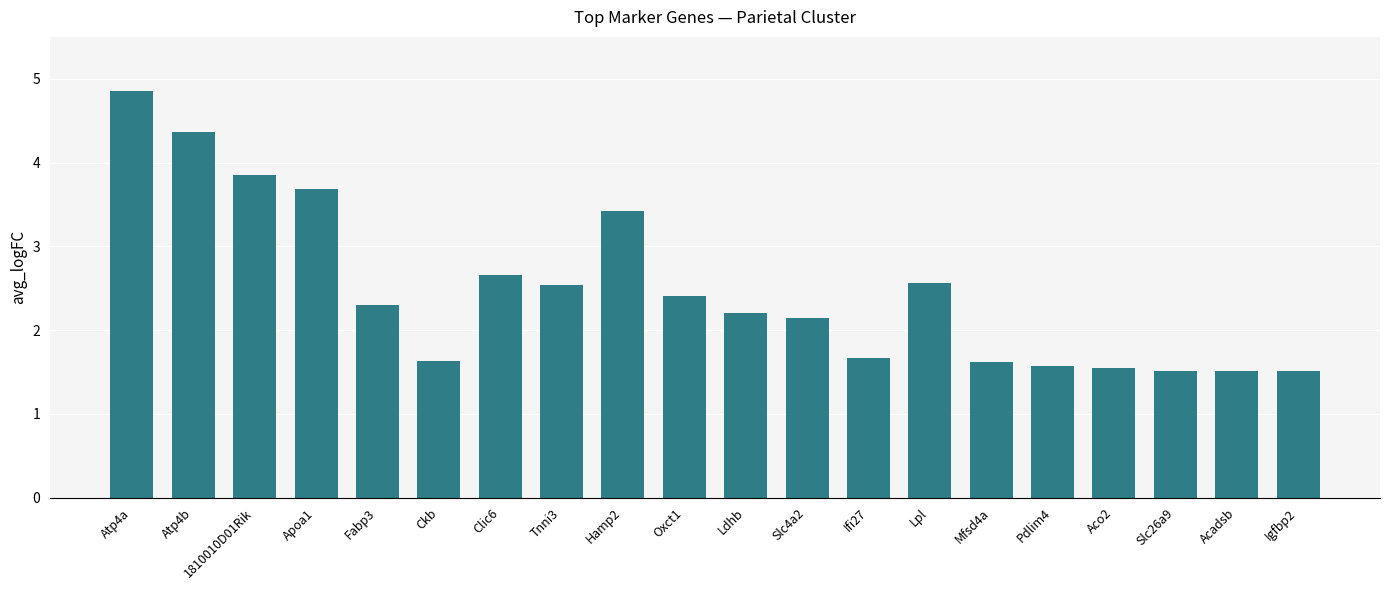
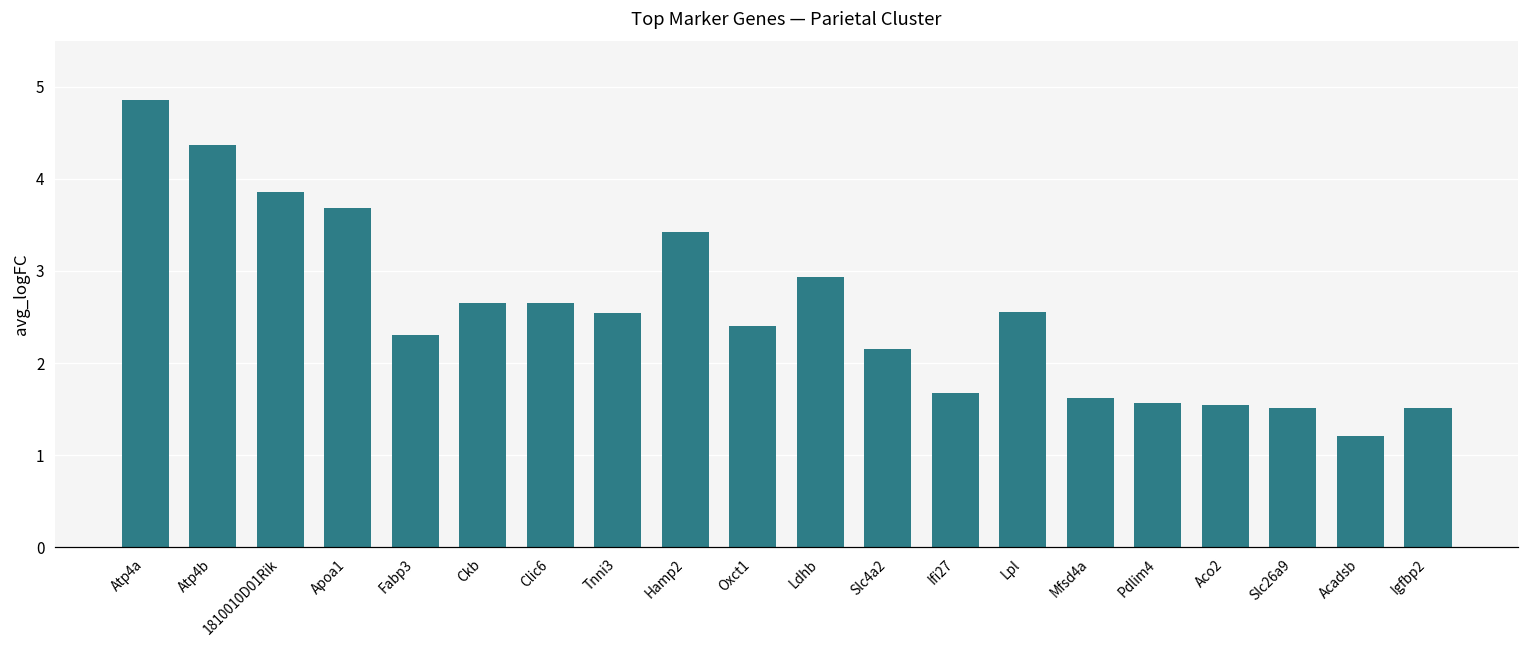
  {
    "Atp4a": 4.9,
    "Atp4b": 4.4,
    "1810010D01Rik": 3.9,
    "Apoa1": 3.7,
    "Fabp3": 2.3,
-   "Ckb": 1.6,
+   "Ckb": 2.7,
    "Clic6": 2.7,
    "Tnni3": 2.5,
    "Hamp2": 3.4,
    "Oxct1": 2.4,
-   "Ldhb": 2.2,
+   "Ldhb": 2.9,
    "Slc4a2": 2.1,
    "Ifi27": 1.7,
    "Lpl": 2.6,
    "Mfsd4a": 1.6,
    "Pdlim4": 1.6,
    "Aco2": 1.5,
    "Slc26a9": 1.5,
-   "Acadsb": 1.5,
+   "Acadsb": 1.2,
    "Igfbp2": 1.5
  }
